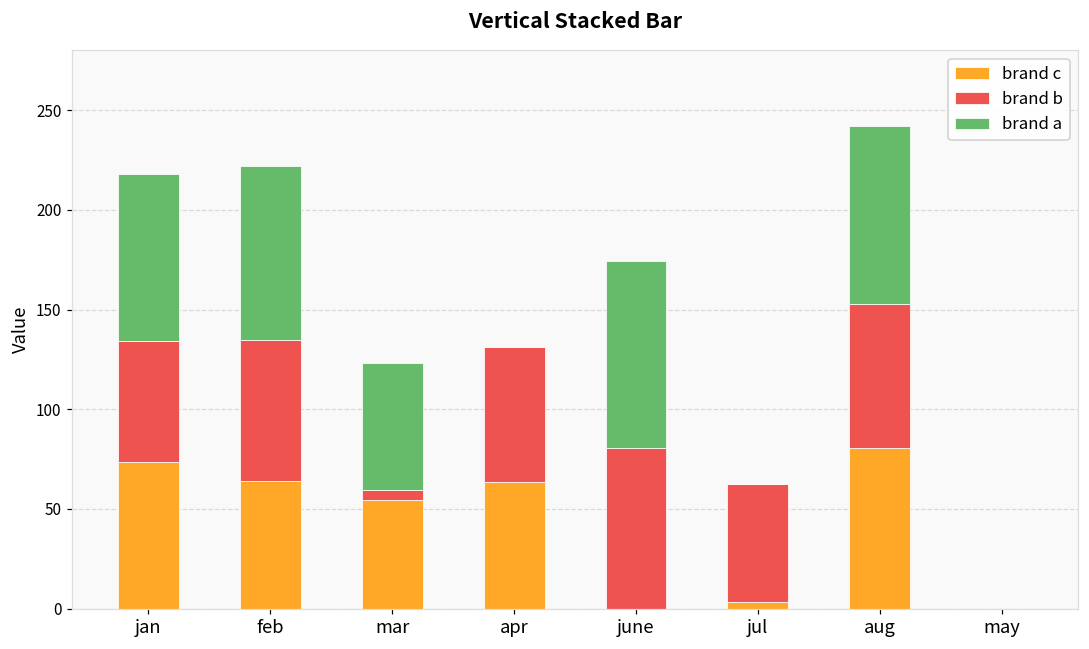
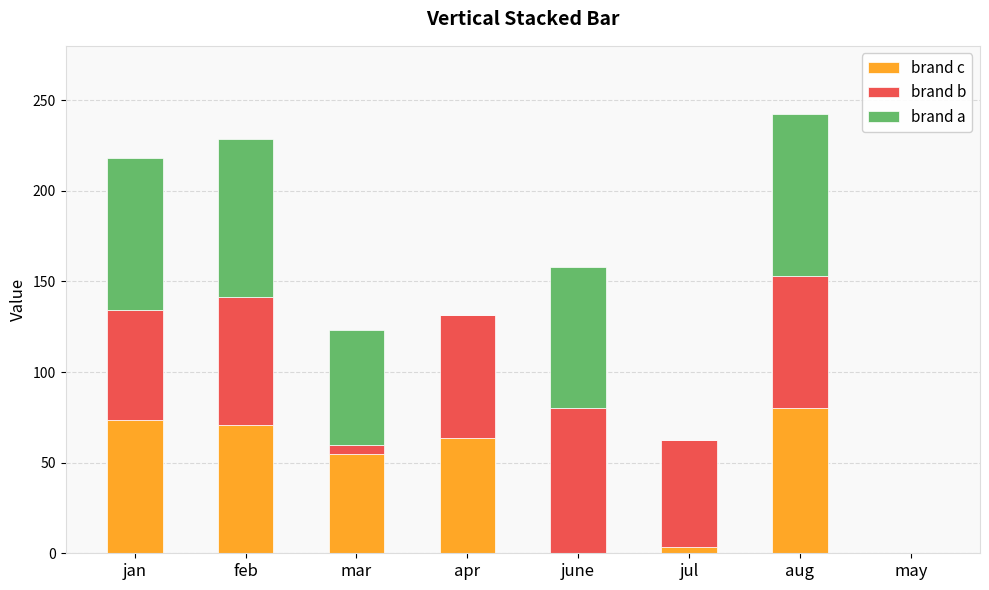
  {
    "brand c": {
      "jan": 73,
-     "feb": 64,
+     "feb": 71,
      "mar": 55,
      "apr": 64,
      "june": 0,
      "jul": 3,
      "aug": 80,
      "may": 0
    },
    "brand b": {
      "jan": 61,
      "feb": 71,
      "mar": 5,
      "apr": 68,
      "june": 80,
      "jul": 59,
      "aug": 72,
      "may": 0
    },
    "brand a": {
      "jan": 84,
      "feb": 87,
      "mar": 64,
      "apr": 0,
-     "june": 94,
+     "june": 78,
      "jul": 0,
      "aug": 89,
      "may": 0
    }
  }
